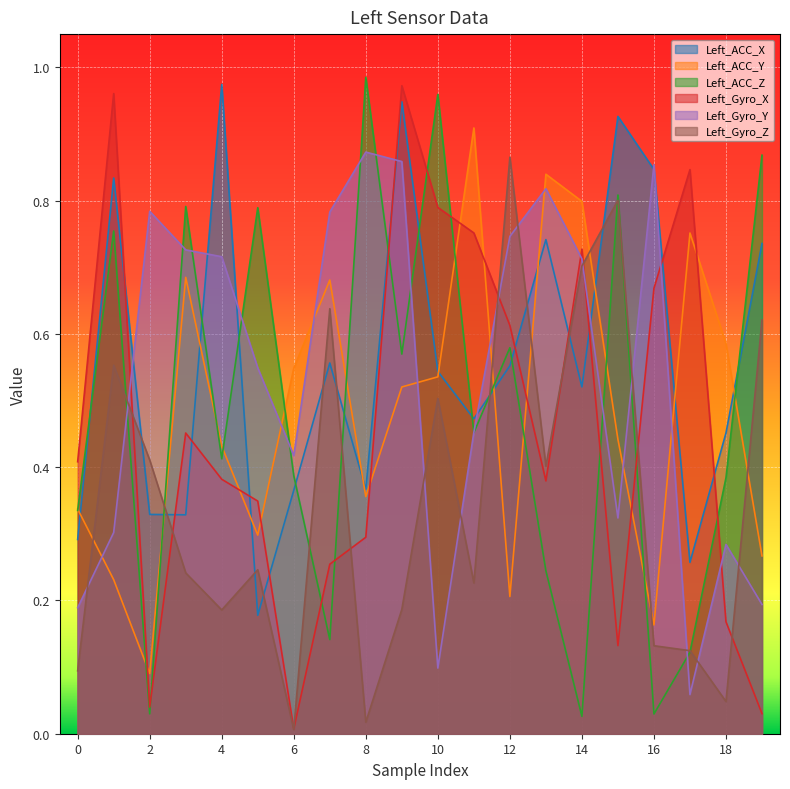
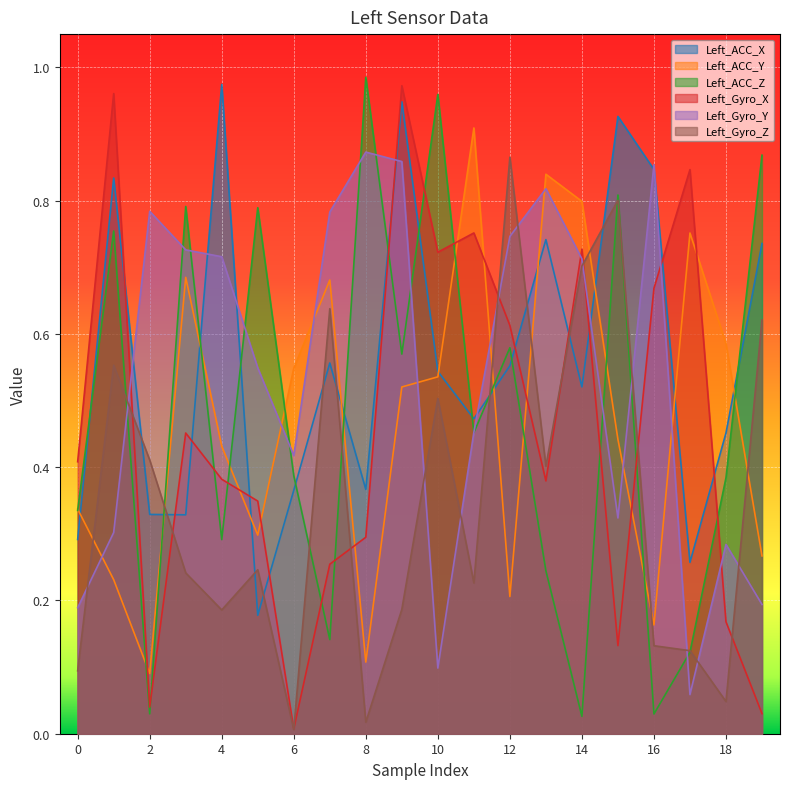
  {
    "Left_ACC_X": {
      "0": 0.29,
      "2": 0.33,
      "4": 0.97,
      "6": 0.37,
      "8": 0.37,
      "10": 0.54,
      "12": 0.55,
      "14": 0.52,
      "16": 0.85,
      "18": 0.45
    },
    "Left_ACC_Y": {
      "2": 0.09,
      "4": 0.43,
      "6": 0.55,
-     "8": 0.36,
+     "8": 0.11,
      "10": 0.54,
      "12": 0.21,
      "14": 0.80,
      "16": 0.16,
      "18": 0.59
    },
    "Left_ACC_Z": {
      "2": 0.03,
-     "4": 0.41,
+     "4": 0.29,
      "6": 0.39,
      "8": 0.99,
      "10": 0.96,
      "12": 0.58,
      "14": 0.03,
      "16": 0.03,
      "18": 0.38
    },
    "Left_Gyro_X": {
      "0": 0.41,
      "2": 0.04,
      "4": 0.38,
      "8": 0.29,
-     "10": 0.79,
+     "10": 0.72,
      "12": 0.61,
      "14": 0.73,
      "16": 0.67,
      "18": 0.17
    },
    "Left_Gyro_Y": {
      "0": 0.19,
      "2": 0.78,
      "4": 0.72,
      "6": 0.42,
      "8": 0.87,
      "10": 0.10,
      "12": 0.75,
      "14": 0.71,
      "16": 0.85,
      "18": 0.28
    },
    "Left_Gyro_Z": {
      "0": 0.09,
      "2": 0.41,
      "4": 0.19,
      "8": 0.02,
      "10": 0.50,
      "12": 0.87,
      "14": 0.70,
      "16": 0.13,
      "18": 0.05
    }
  }
